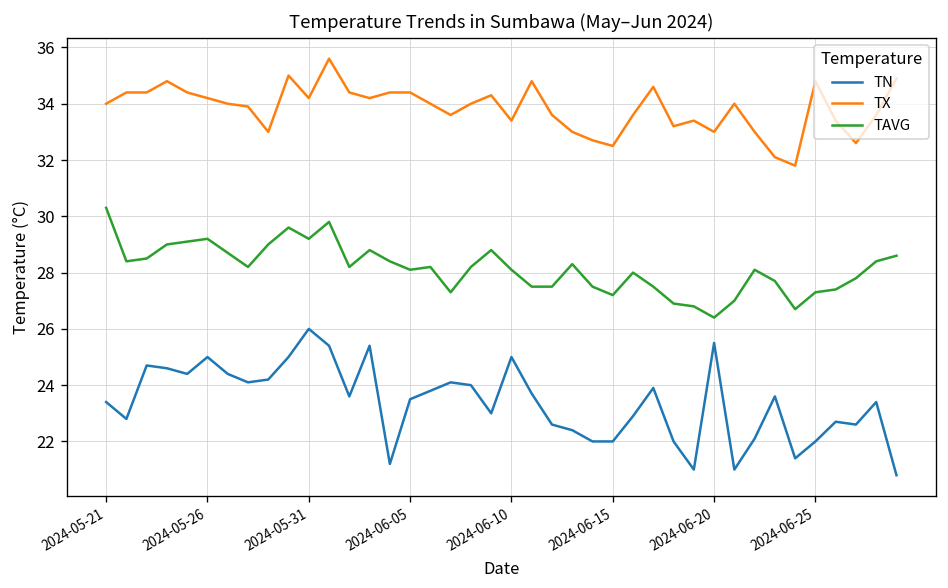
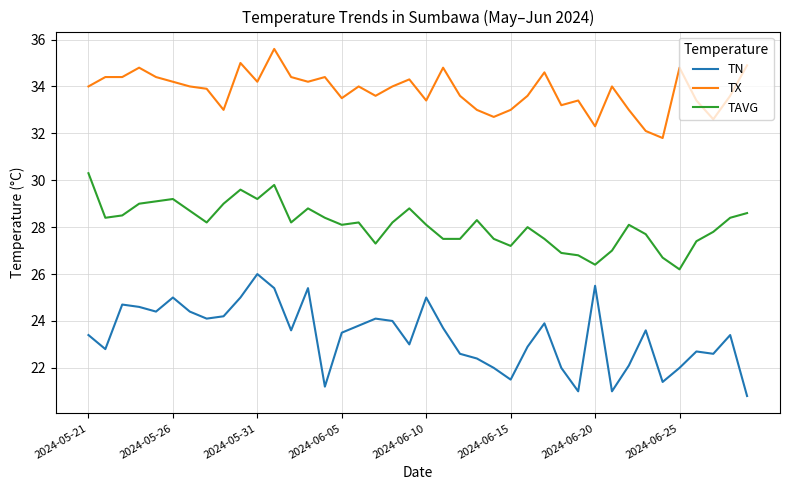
  {
    "TN": {
      "2024-05-21": 23.4,
      "2024-05-26": 25.0,
      "2024-05-31": 26.0,
      "2024-06-05": 23.5,
      "2024-06-10": 25.0,
-     "2024-06-15": 22.0,
+     "2024-06-15": 21.5,
      "2024-06-20": 25.5,
      "2024-06-25": 22.0
    },
    "TX": {
      "2024-05-21": 34.0,
      "2024-05-26": 34.2,
      "2024-05-31": 34.2,
-     "2024-06-05": 34.4,
+     "2024-06-05": 33.5,
      "2024-06-10": 33.4,
-     "2024-06-15": 32.5,
-     "2024-06-20": 33.0
+     "2024-06-15": 33.0,
+     "2024-06-20": 32.3
    },
    "TAVG": {
      "2024-05-21": 30.3,
      "2024-05-26": 29.2,
      "2024-05-31": 29.2,
      "2024-06-05": 28.1,
      "2024-06-10": 28.1,
      "2024-06-15": 27.2,
      "2024-06-20": 26.4,
-     "2024-06-25": 27.3
+     "2024-06-25": 26.2
    }
  }
